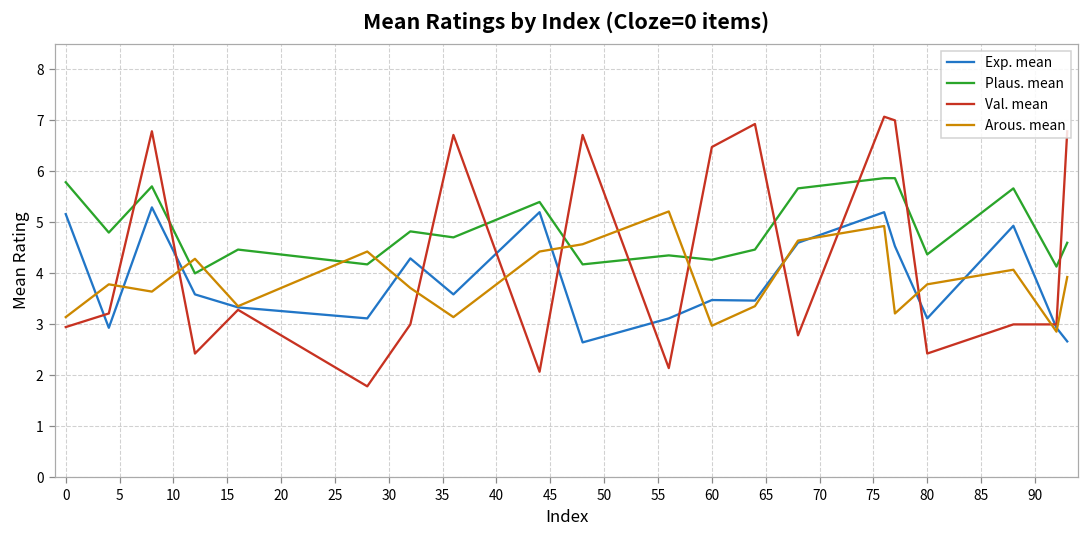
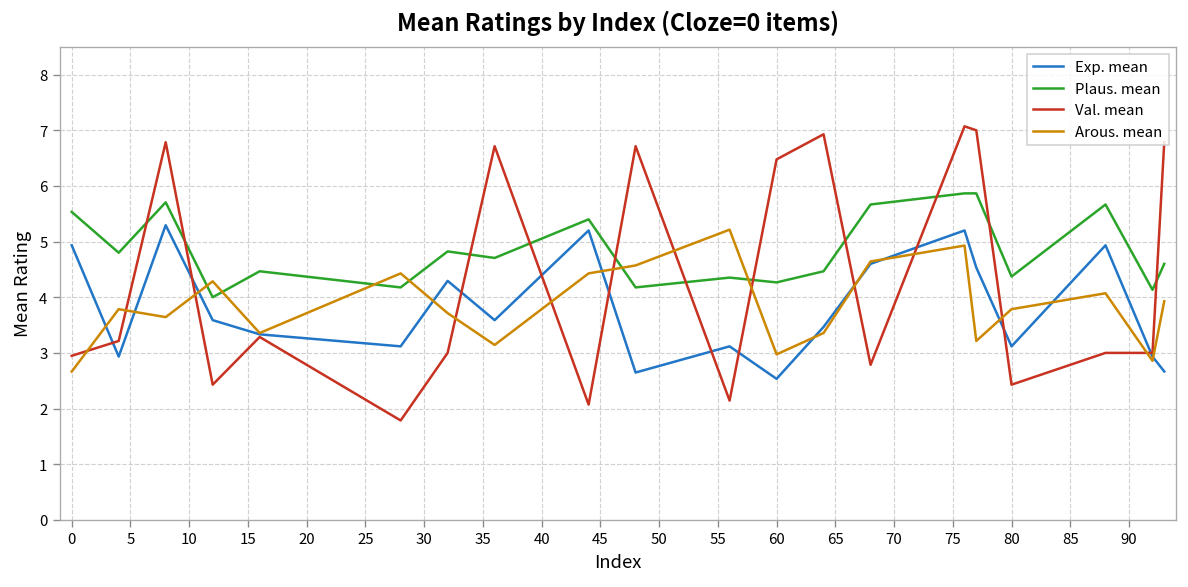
  {
    "Exp. mean": {
-     "0": 5.2,
-     "60": 3.5,
+     "0": 4.9,
+     "60": 2.5,
      "80": 3.1
    },
    "Plaus. mean": {
-     "0": 5.8,
+     "0": 5.5,
      "60": 4.3,
      "80": 4.4
    },
    "Val. mean": {
      "0": 2.9,
      "60": 6.5,
      "80": 2.4
    },
    "Arous. mean": {
-     "0": 3.1,
+     "0": 2.7,
      "60": 3.0,
      "80": 3.8
    }
  }
